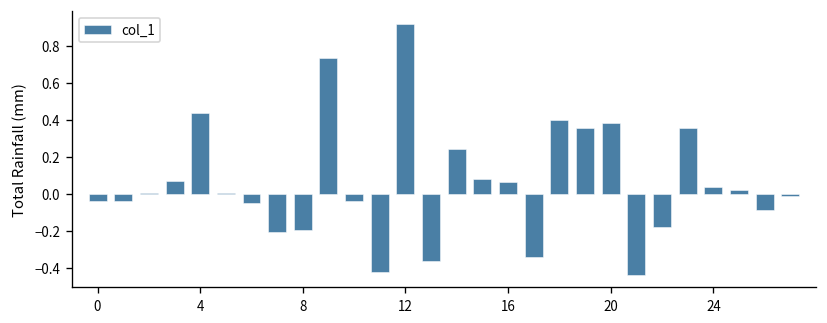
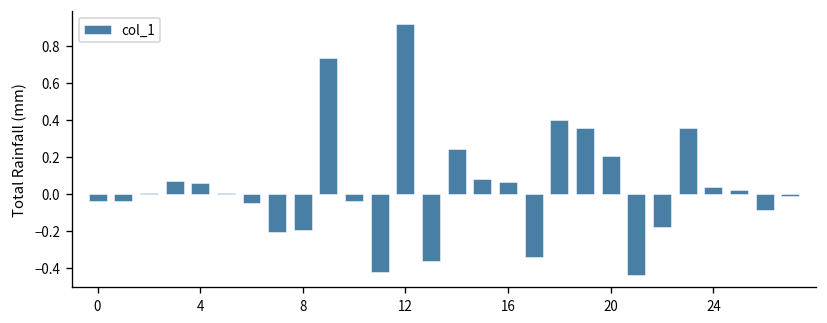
  {
    "0": -0.04,
-   "4": 0.44,
+   "4": 0.06,
    "8": -0.20,
    "12": 0.92,
    "16": 0.06,
-   "20": 0.38,
+   "20": 0.20,
    "24": 0.04
  }
